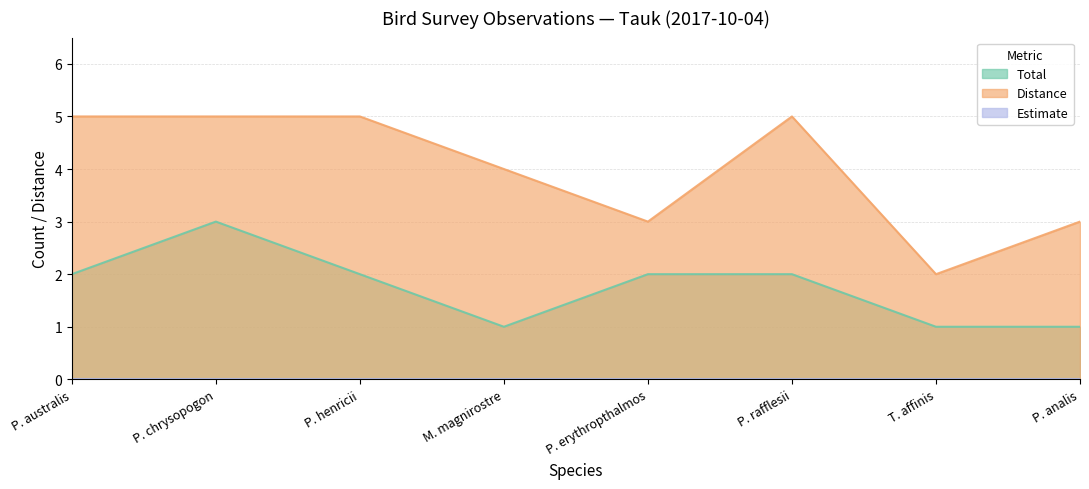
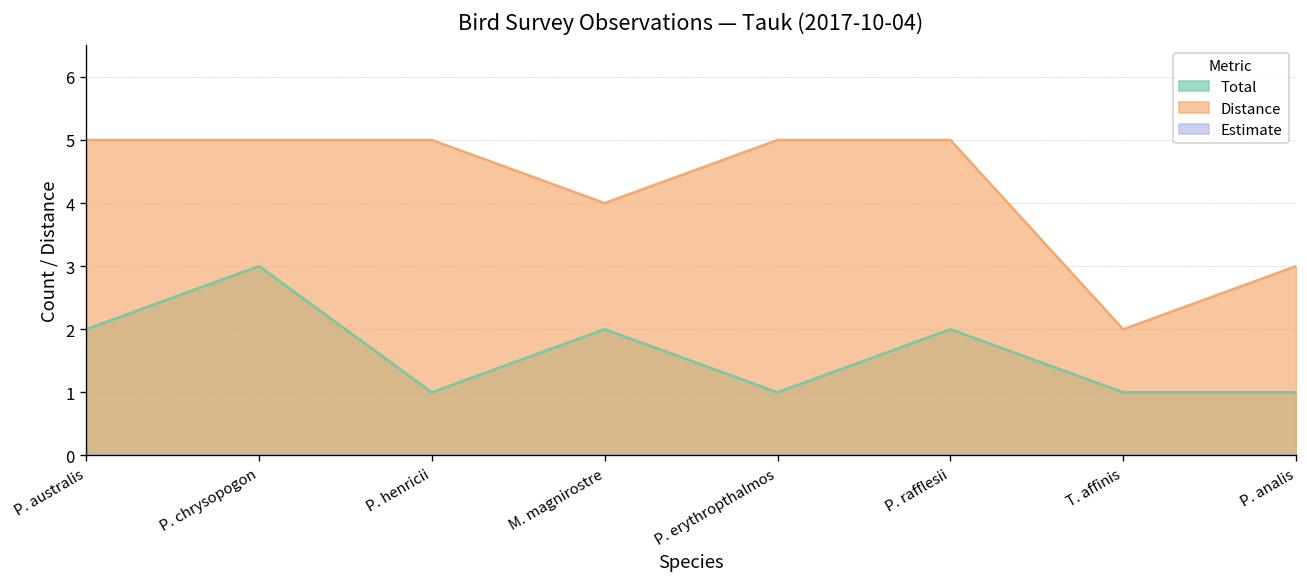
  {
    "Total": {
      "P. australis": 2,
      "P. chrysopogon": 3,
-     "P. henricii": 2,
-     "M. magnirostre": 1,
-     "P. erythropthalmos": 2,
+     "P. henricii": 1,
+     "M. magnirostre": 2,
+     "P. erythropthalmos": 1,
      "P. rafflesii": 2,
      "T. affinis": 1,
      "P. analis": 1
    },
    "Distance": {
      "P. australis": 5,
      "P. chrysopogon": 5,
      "P. henricii": 5,
      "M. magnirostre": 4,
-     "P. erythropthalmos": 3,
+     "P. erythropthalmos": 5,
      "P. rafflesii": 5,
      "T. affinis": 2,
      "P. analis": 3
    },
    "Estimate": {
      "P. australis": 0,
      "P. chrysopogon": 0,
      "P. henricii": 0,
      "M. magnirostre": 0,
      "P. erythropthalmos": 0,
      "P. rafflesii": 0,
      "T. affinis": 0,
      "P. analis": 0
    }
  }
